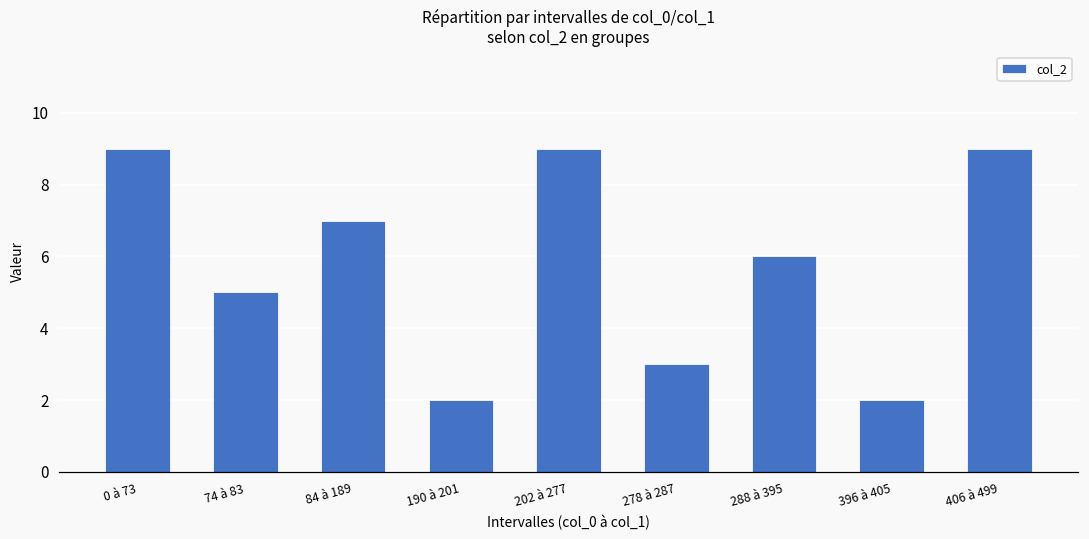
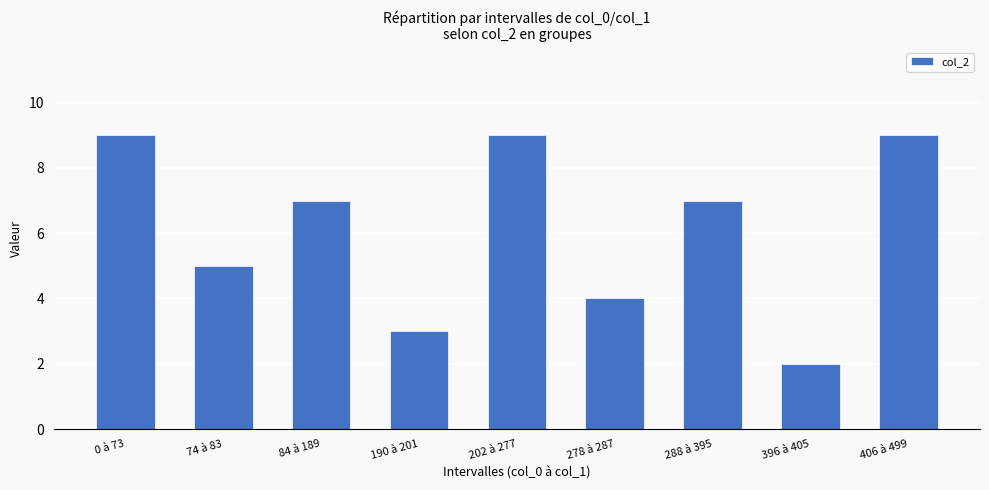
  {
    "0 à 73": 9,
    "74 à 83": 5,
    "84 à 189": 7,
-   "190 à 201": 2,
+   "190 à 201": 3,
    "202 à 277": 9,
-   "278 à 287": 3,
-   "288 à 395": 6,
+   "278 à 287": 4,
+   "288 à 395": 7,
    "396 à 405": 2,
    "406 à 499": 9
  }
